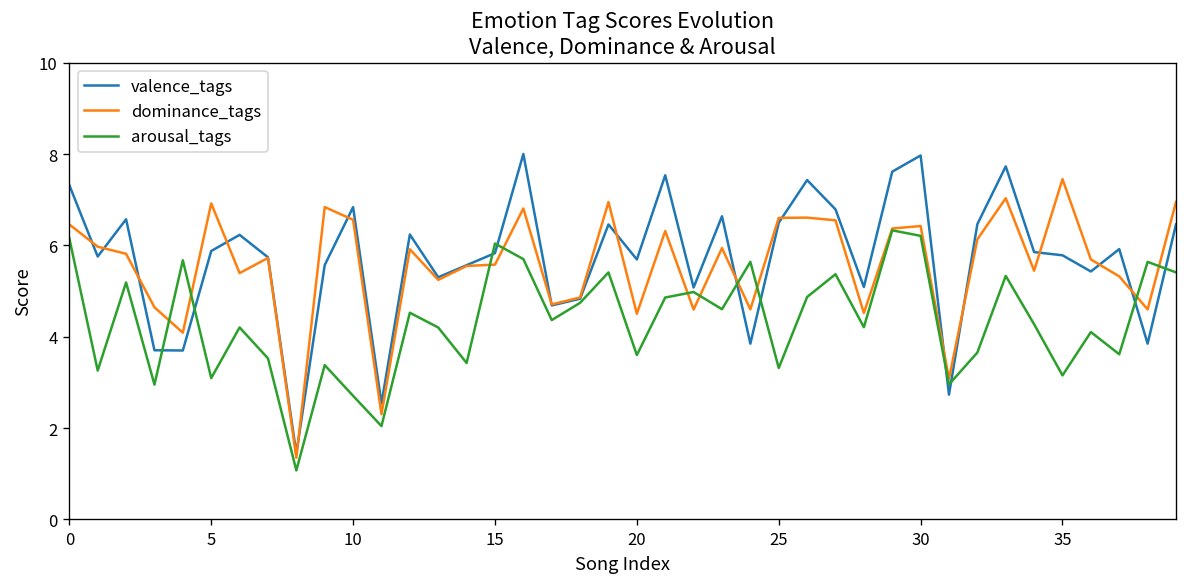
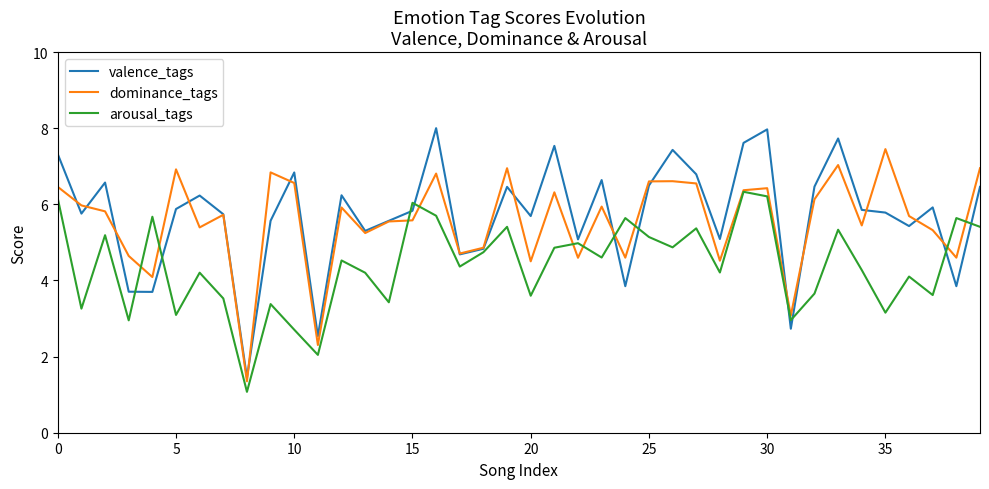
  {
    "valence_tags": {
      "0": 7.3,
      "5": 5.9,
      "10": 6.8,
      "15": 5.8,
      "20": 5.7,
      "25": 6.5,
      "30": 8.0,
      "35": 5.8
    },
    "dominance_tags": {
      "0": 6.5,
      "5": 6.9,
      "10": 6.6,
      "15": 5.6,
      "20": 4.5,
      "25": 6.6,
      "30": 6.4,
      "35": 7.5
    },
    "arousal_tags": {
      "0": 6.2,
      "5": 3.1,
      "10": 2.7,
      "15": 6.0,
      "20": 3.6,
-     "25": 3.3,
+     "25": 5.1,
      "30": 6.2,
      "35": 3.2
    }
  }
